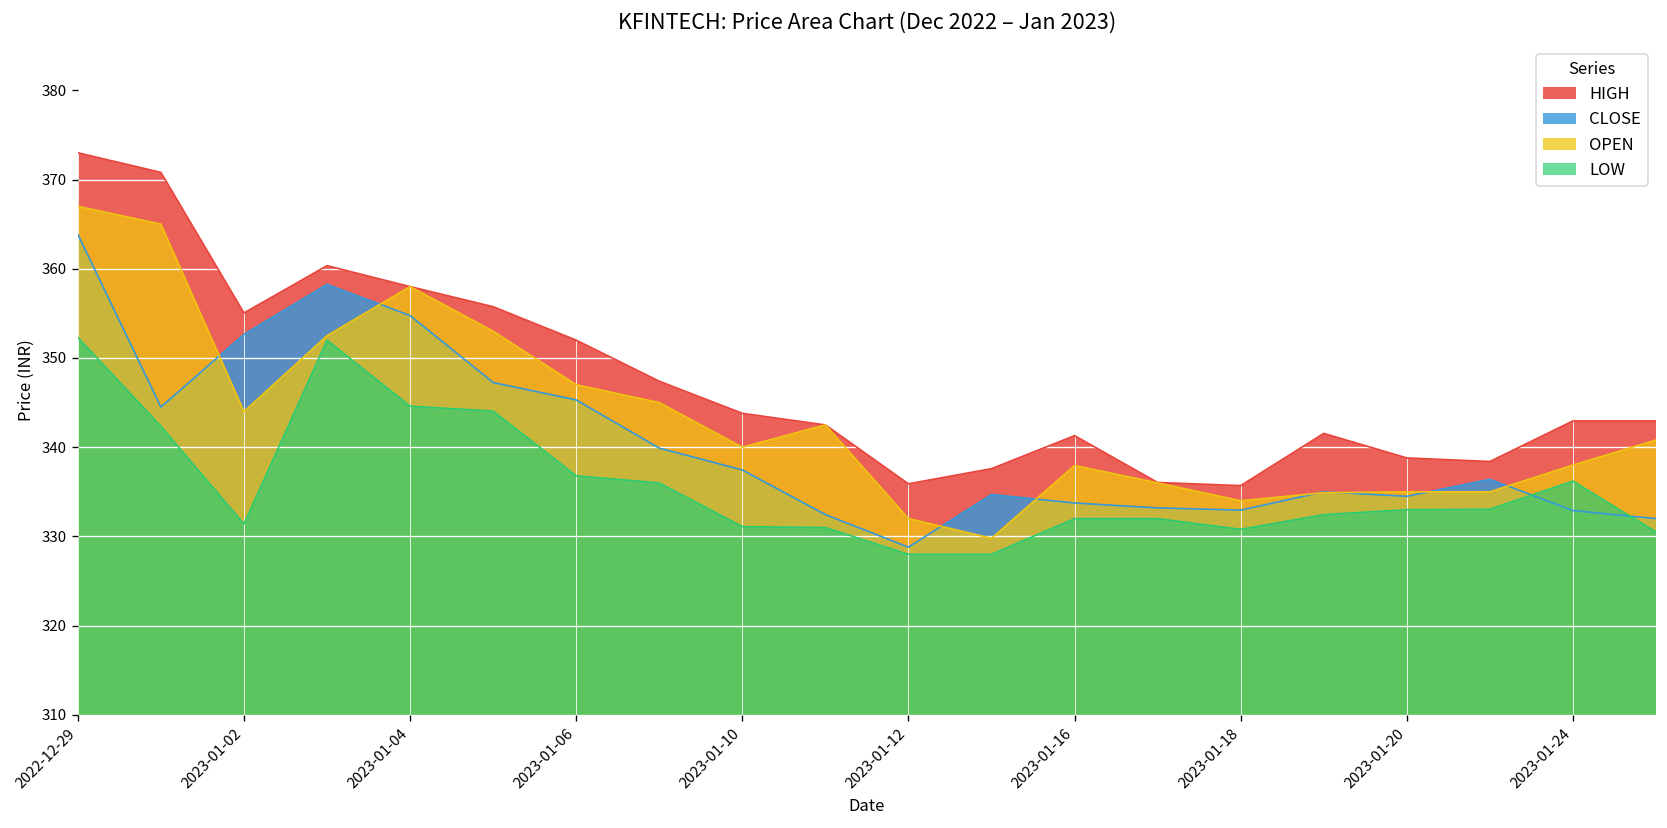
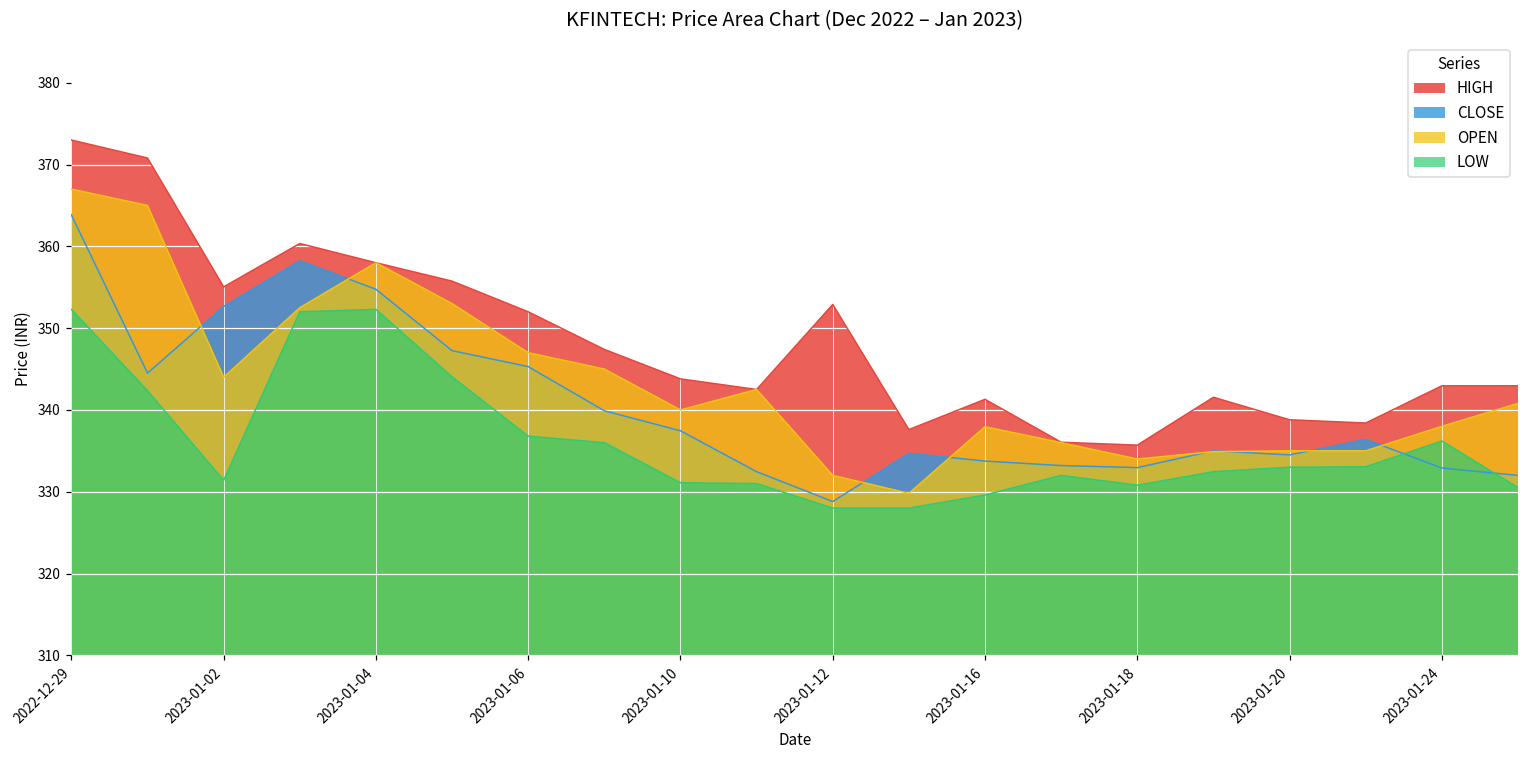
  {
    "HIGH": {
      "2022-12-29": 373,
      "2023-01-02": 355,
      "2023-01-06": 352,
      "2023-01-10": 344,
-     "2023-01-12": 336,
+     "2023-01-12": 353,
      "2023-01-16": 341,
      "2023-01-18": 336,
      "2023-01-20": 339,
      "2023-01-24": 343
    },
    "CLOSE": {
      "2022-12-29": 364,
      "2023-01-02": 353,
      "2023-01-04": 355,
      "2023-01-06": 345,
      "2023-01-10": 337,
      "2023-01-12": 329,
      "2023-01-16": 334,
      "2023-01-18": 333,
      "2023-01-20": 335,
      "2023-01-24": 333
    },
    "OPEN": {
      "2022-12-29": 367,
      "2023-01-02": 344,
      "2023-01-06": 347,
      "2023-01-10": 340,
      "2023-01-12": 332,
      "2023-01-16": 338,
      "2023-01-18": 334,
      "2023-01-20": 335,
      "2023-01-24": 338
    },
    "LOW": {
      "2022-12-29": 352,
      "2023-01-02": 331,
-     "2023-01-04": 345,
+     "2023-01-04": 352,
      "2023-01-06": 337,
      "2023-01-10": 331,
      "2023-01-12": 328,
-     "2023-01-16": 332,
+     "2023-01-16": 330,
      "2023-01-18": 331,
      "2023-01-20": 333,
      "2023-01-24": 336
    }
  }
